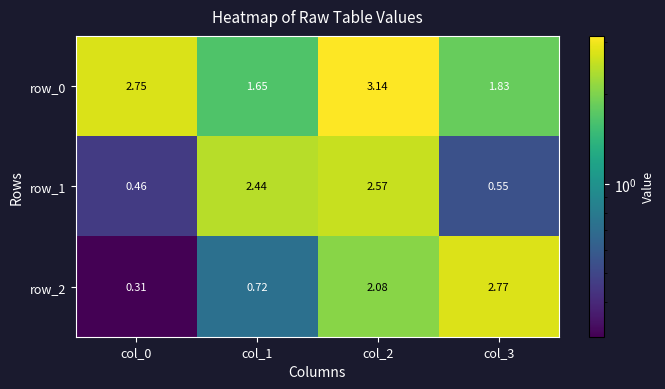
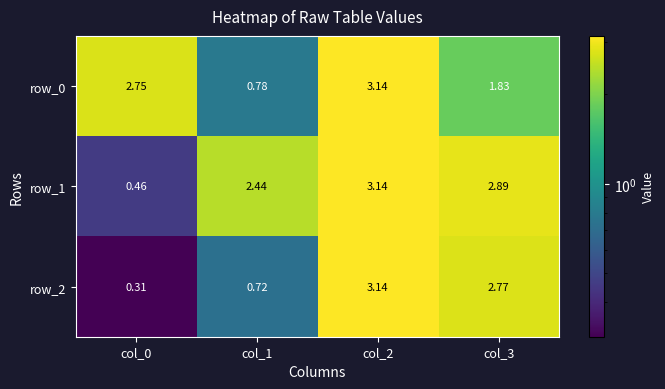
  {
    "row_0": {
      "col_0": 2.75,
-     "col_1": 1.65,
+     "col_1": 0.78,
      "col_2": 3.14,
      "col_3": 1.83
    },
    "row_1": {
      "col_0": 0.46,
      "col_1": 2.44,
-     "col_2": 2.57,
-     "col_3": 0.55
+     "col_2": 3.14,
+     "col_3": 2.89
    },
    "row_2": {
      "col_0": 0.31,
      "col_1": 0.72,
-     "col_2": 2.08,
+     "col_2": 3.14,
      "col_3": 2.77
    }
  }
